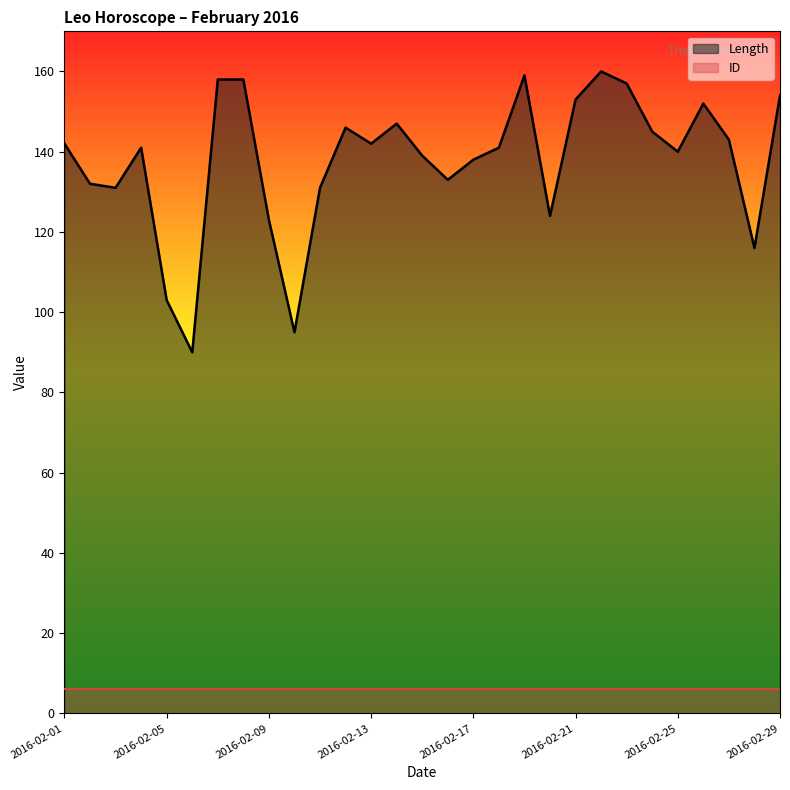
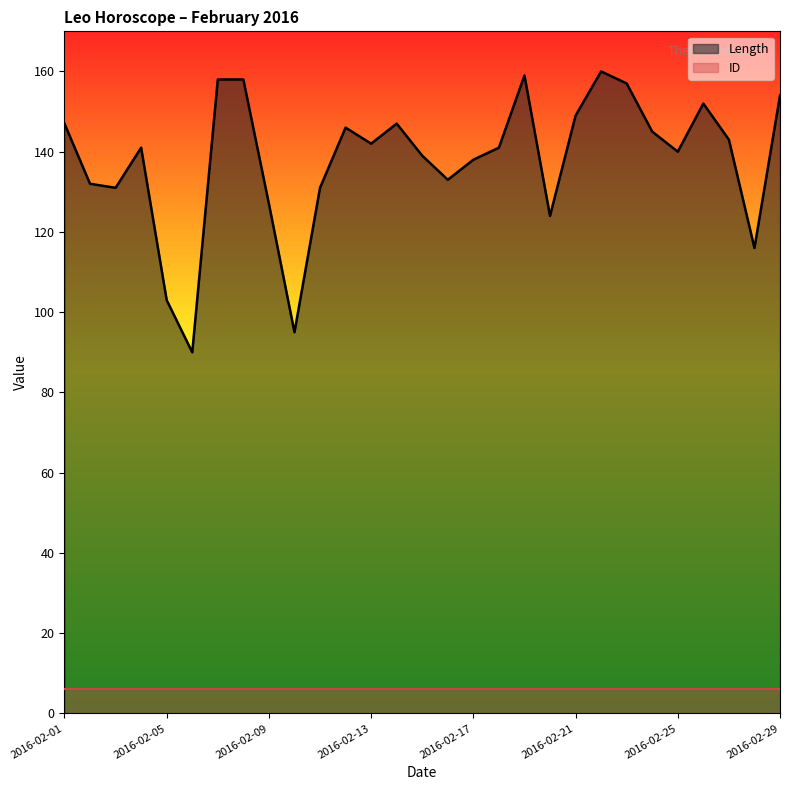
  {
    "Length": {
-     "2016-02-01": 142,
+     "2016-02-01": 147,
      "2016-02-05": 103,
-     "2016-02-09": 123,
+     "2016-02-09": 127,
      "2016-02-13": 142,
      "2016-02-17": 138,
-     "2016-02-21": 153,
+     "2016-02-21": 149,
      "2016-02-25": 140,
      "2016-02-29": 154
    },
    "ID": {
      "2016-02-01": 6,
      "2016-02-05": 6,
      "2016-02-09": 6,
      "2016-02-13": 6,
      "2016-02-17": 6,
      "2016-02-21": 6,
      "2016-02-25": 6,
      "2016-02-29": 6
    }
  }
